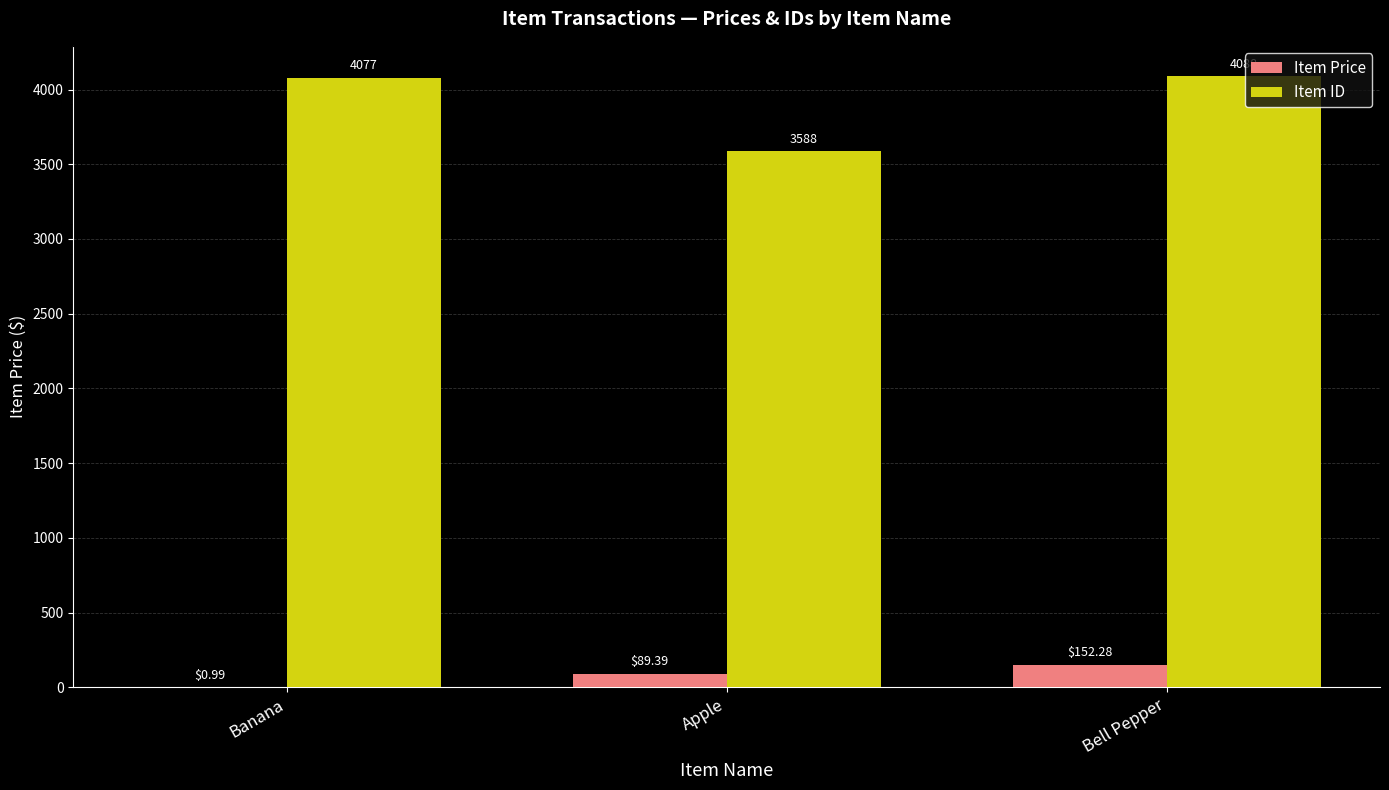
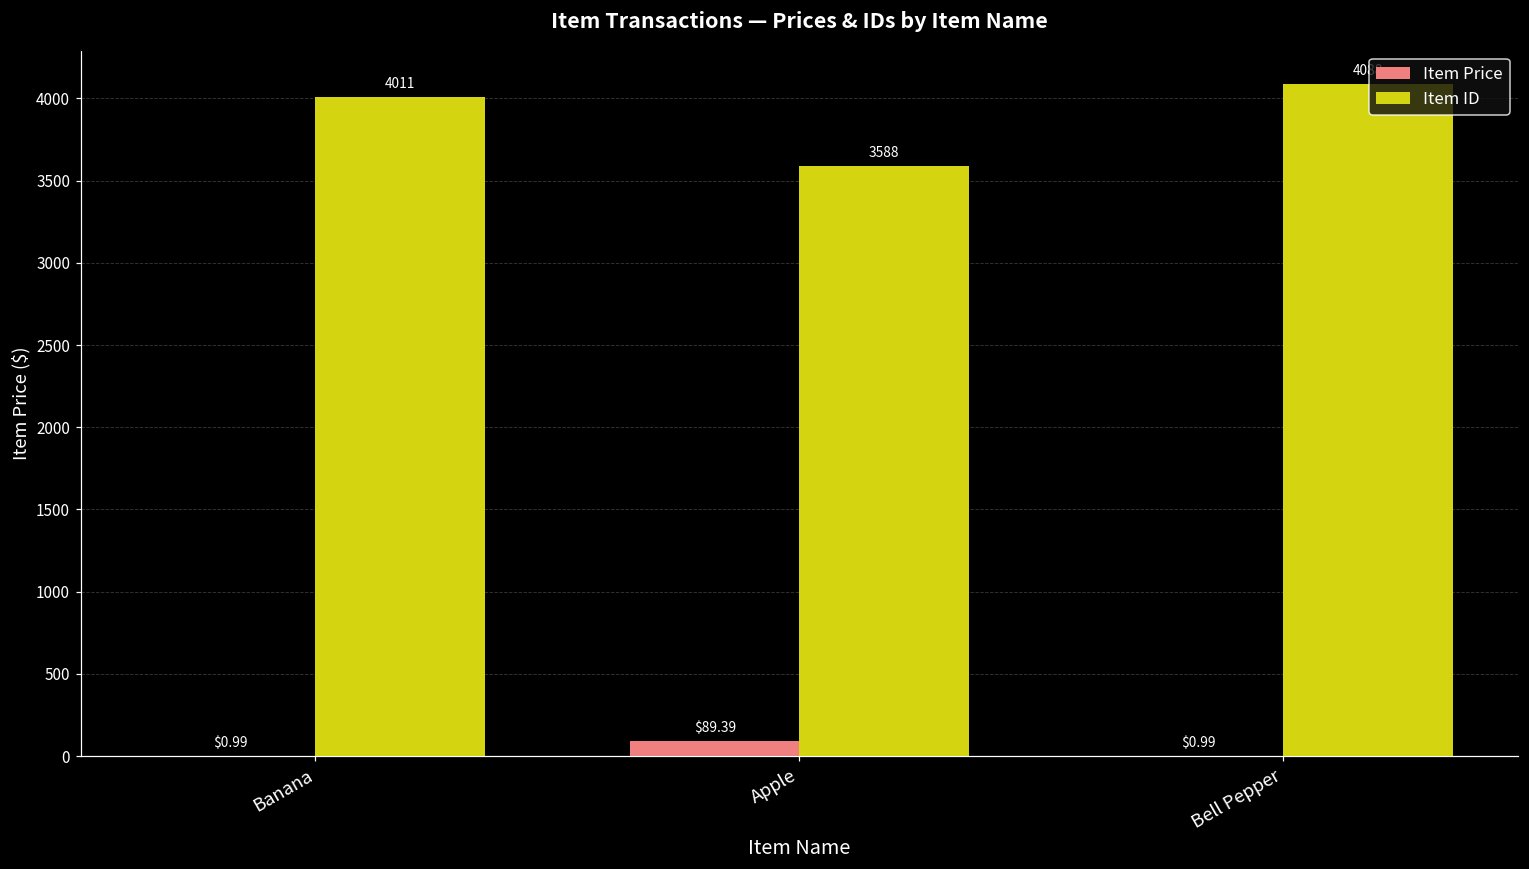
  {
    "Item Price": {
      "Banana": "$0.99",
      "Apple": "$89.39",
-     "Bell Pepper": "$152.28"
+     "Bell Pepper": "$0.99"
    },
    "Item ID": {
-     "Banana": "4077",
+     "Banana": "4011",
      "Apple": "3588"
    }
  }
